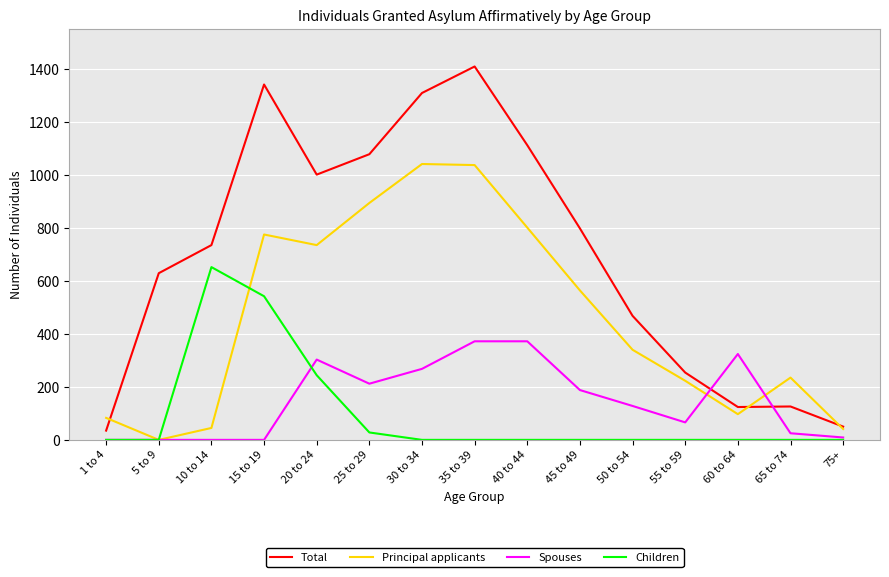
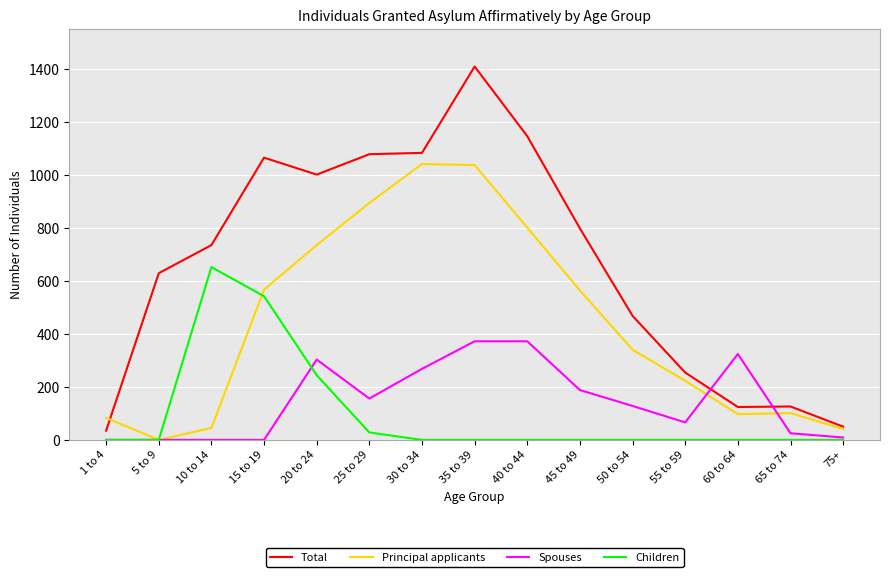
  {
    "Total": {
      "1 to 4": 40,
      "5 to 9": 630,
      "10 to 14": 740,
-     "15 to 19": 1340,
+     "15 to 19": 1070,
      "20 to 24": 1000,
      "25 to 29": 1080,
-     "30 to 34": 1310,
+     "30 to 34": 1080,
      "35 to 39": 1410,
-     "40 to 44": 1110,
+     "40 to 44": 1150,
      "45 to 49": 800,
      "50 to 54": 470,
      "55 to 59": 250,
      "60 to 64": 120,
      "65 to 74": 130
    },
    "Principal applicants": {
      "1 to 4": 80,
      "10 to 14": 50,
-     "15 to 19": 780,
+     "15 to 19": 570,
      "20 to 24": 740,
      "25 to 29": 890,
      "30 to 34": 1040,
      "35 to 39": 1040,
      "40 to 44": 800,
      "45 to 49": 560,
      "50 to 54": 340,
      "55 to 59": 220,
      "60 to 64": 100,
-     "65 to 74": 240
+     "65 to 74": 100
    },
    "Spouses": {
      "10 to 14": 0,
      "15 to 19": 0,
      "20 to 24": 300,
-     "25 to 29": 210,
+     "25 to 29": 160,
      "30 to 34": 270,
      "35 to 39": 370,
      "40 to 44": 370,
      "45 to 49": 190,
      "50 to 54": 130,
      "55 to 59": 70,
      "60 to 64": 320,
      "65 to 74": 30
    },
    "Children": {
      "10 to 14": 650,
      "15 to 19": 540,
      "20 to 24": 240,
      "25 to 29": 30,
      "30 to 34": 0,
      "35 to 39": 0,
      "40 to 44": 0,
      "45 to 49": 0,
      "50 to 54": 0,
      "55 to 59": 0,
      "60 to 64": 0,
      "65 to 74": 0
    }
  }
